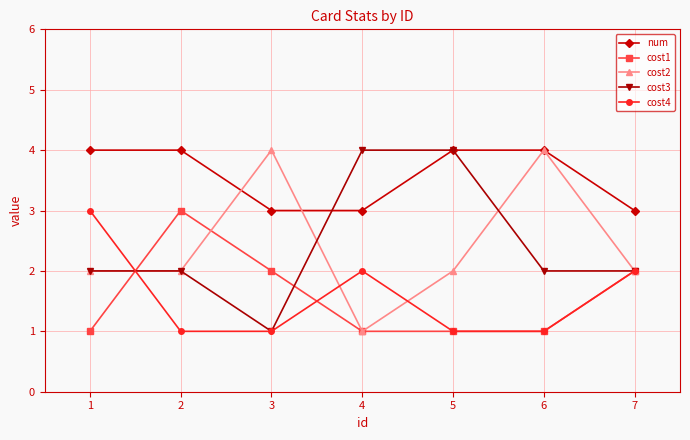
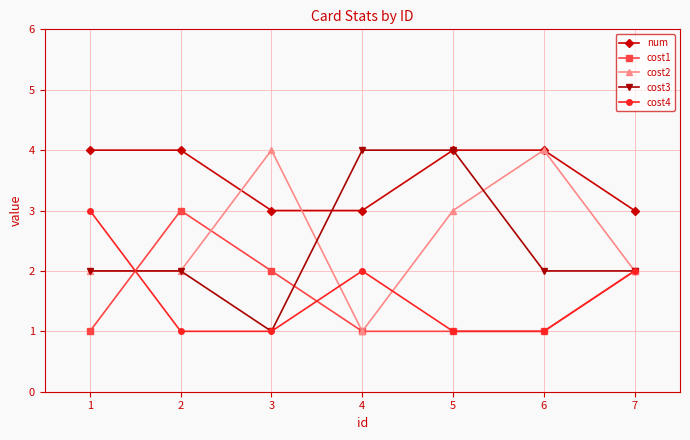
  {
    "cost2": {
      "3": 4,
-     "5": 2
+     "5": 3
    }
  }
